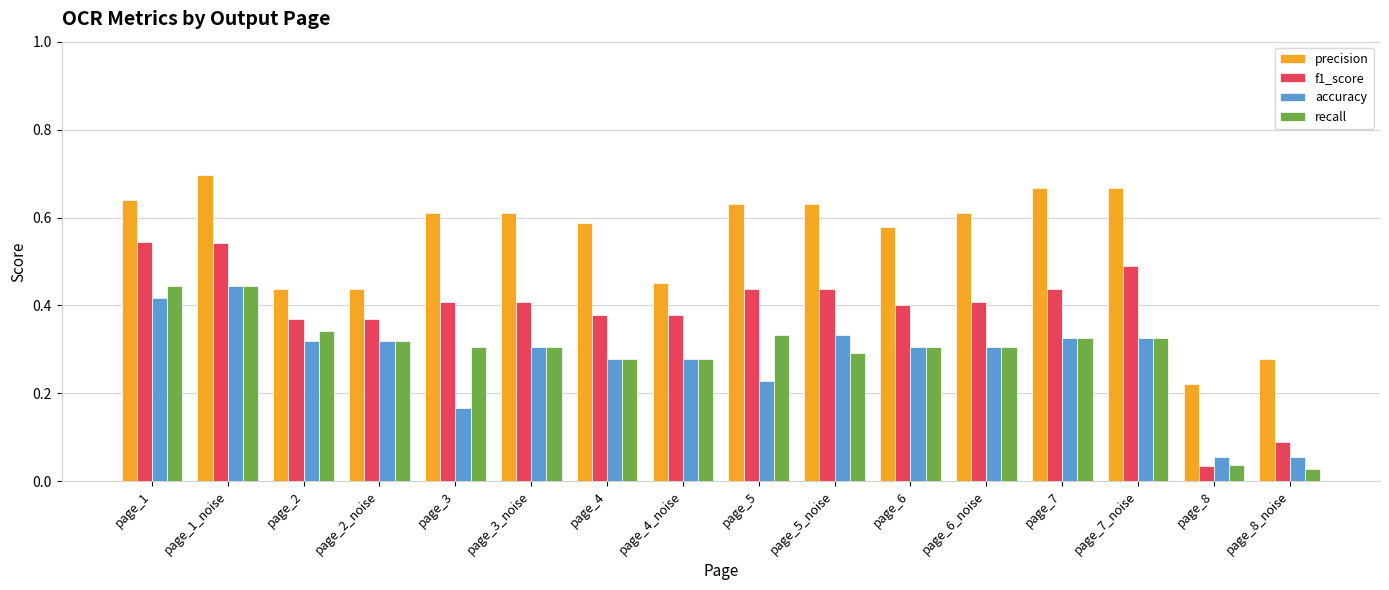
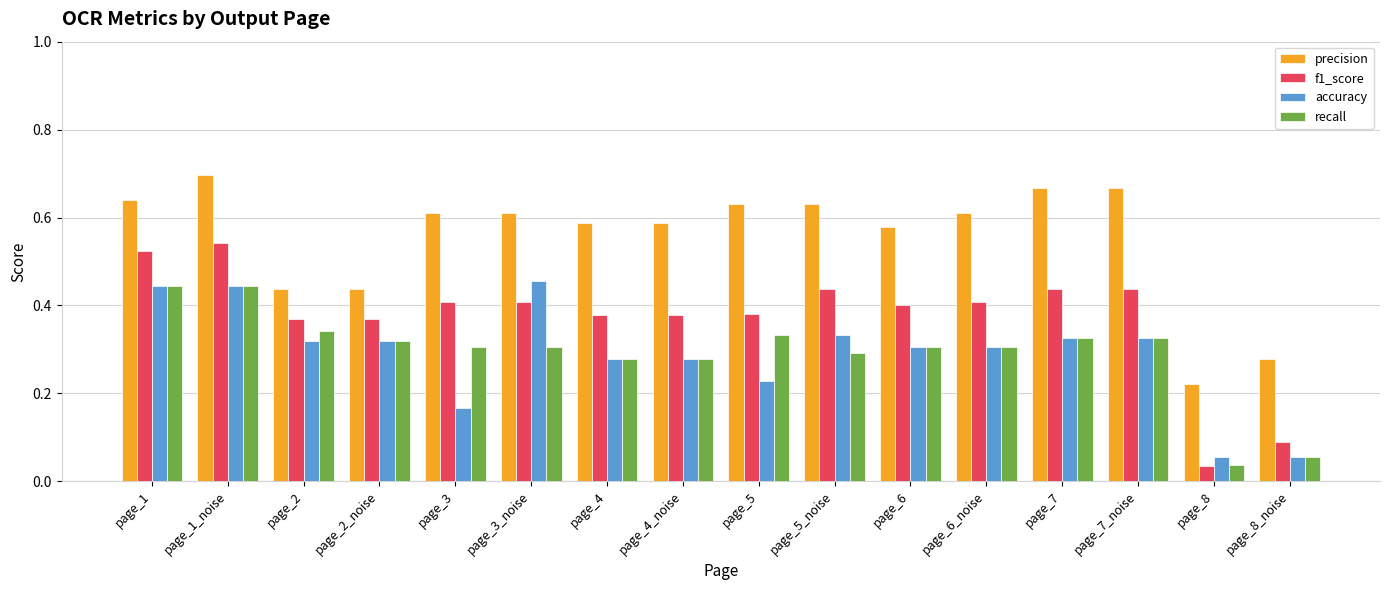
  {
    "precision": {
      "page_1": 0.64,
      "page_1_noise": 0.70,
      "page_2": 0.44,
      "page_2_noise": 0.44,
      "page_3": 0.61,
      "page_3_noise": 0.61,
      "page_4": 0.59,
-     "page_4_noise": 0.45,
+     "page_4_noise": 0.59,
      "page_5": 0.63,
      "page_5_noise": 0.63,
      "page_6": 0.58,
      "page_6_noise": 0.61,
      "page_7": 0.67,
      "page_7_noise": 0.67,
      "page_8": 0.22,
      "page_8_noise": 0.28
    },
    "f1_score": {
-     "page_1": 0.54,
+     "page_1": 0.52,
      "page_1_noise": 0.54,
      "page_2": 0.37,
      "page_2_noise": 0.37,
      "page_3": 0.41,
      "page_3_noise": 0.41,
      "page_4": 0.38,
      "page_4_noise": 0.38,
-     "page_5": 0.44,
+     "page_5": 0.38,
      "page_5_noise": 0.44,
      "page_6": 0.40,
      "page_6_noise": 0.41,
      "page_7": 0.44,
-     "page_7_noise": 0.49,
+     "page_7_noise": 0.44,
      "page_8": 0.04,
      "page_8_noise": 0.09
    },
    "accuracy": {
-     "page_1": 0.42,
+     "page_1": 0.44,
      "page_1_noise": 0.44,
      "page_2": 0.32,
      "page_2_noise": 0.32,
      "page_3": 0.17,
-     "page_3_noise": 0.31,
+     "page_3_noise": 0.46,
      "page_4": 0.28,
      "page_4_noise": 0.28,
      "page_5": 0.23,
      "page_5_noise": 0.33,
      "page_6": 0.31,
      "page_6_noise": 0.31,
      "page_7": 0.33,
      "page_7_noise": 0.33,
      "page_8": 0.06,
      "page_8_noise": 0.06
    },
    "recall": {
      "page_1": 0.44,
      "page_1_noise": 0.44,
      "page_2": 0.34,
      "page_2_noise": 0.32,
      "page_3": 0.31,
      "page_3_noise": 0.31,
      "page_4": 0.28,
      "page_4_noise": 0.28,
      "page_5": 0.33,
      "page_5_noise": 0.29,
      "page_6": 0.31,
      "page_6_noise": 0.31,
      "page_7": 0.33,
      "page_7_noise": 0.33,
      "page_8": 0.04,
-     "page_8_noise": 0.03
+     "page_8_noise": 0.06
    }
  }
